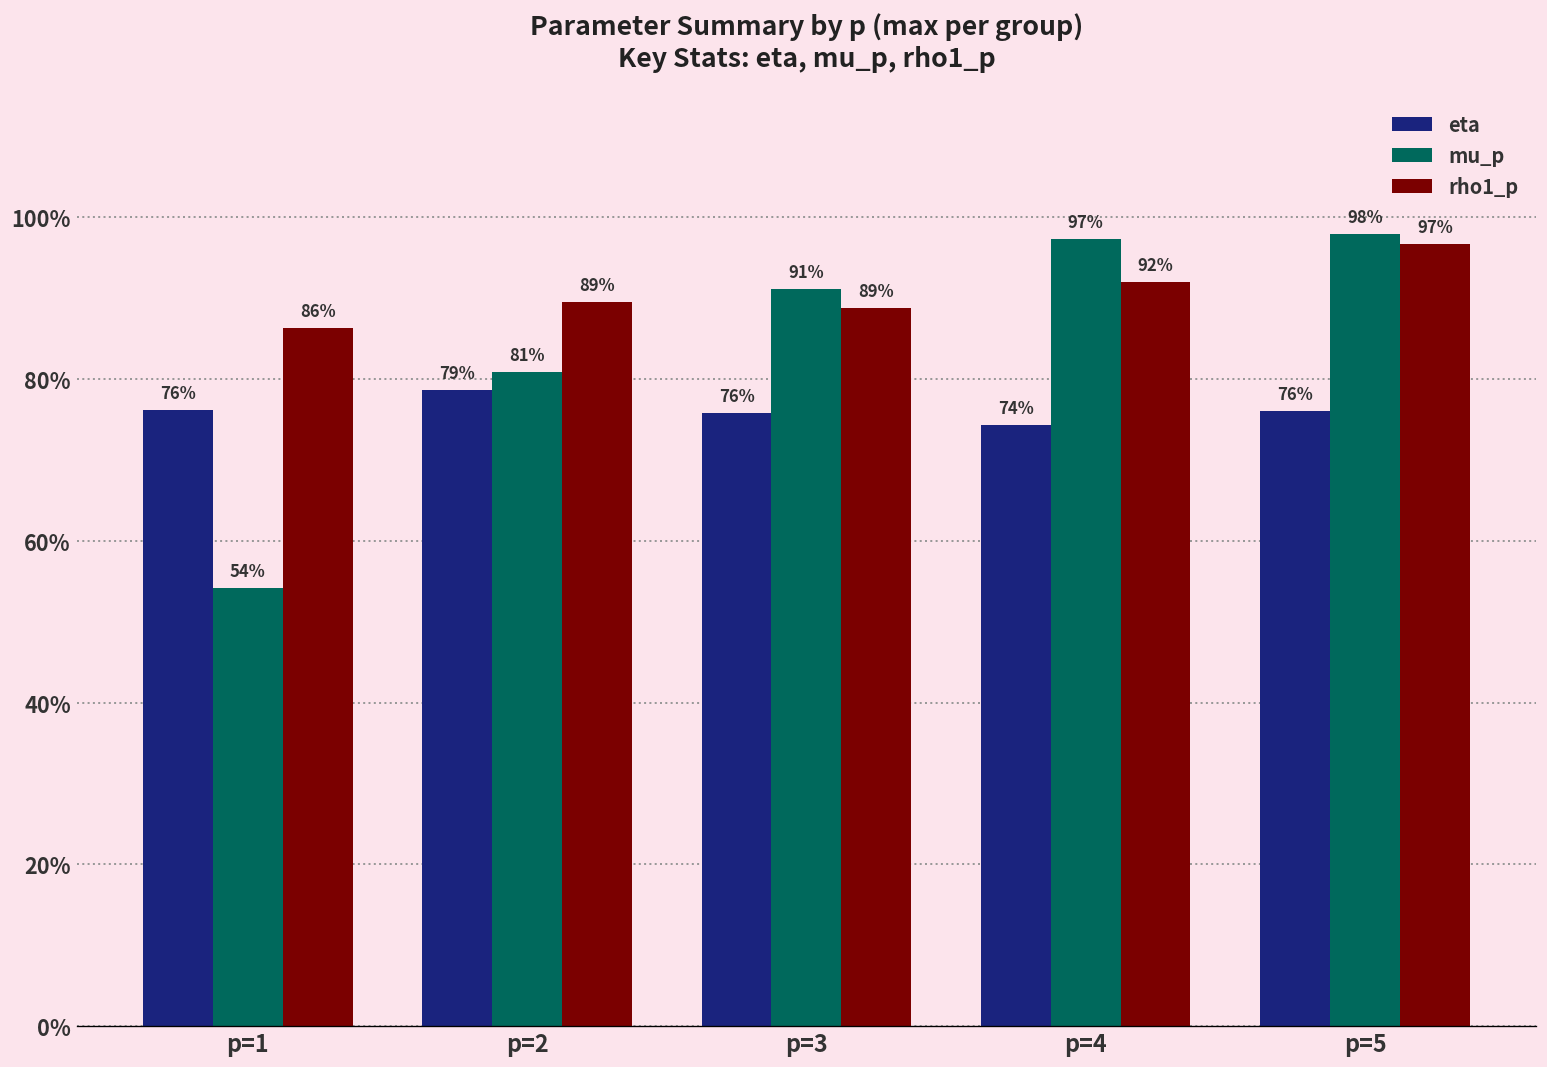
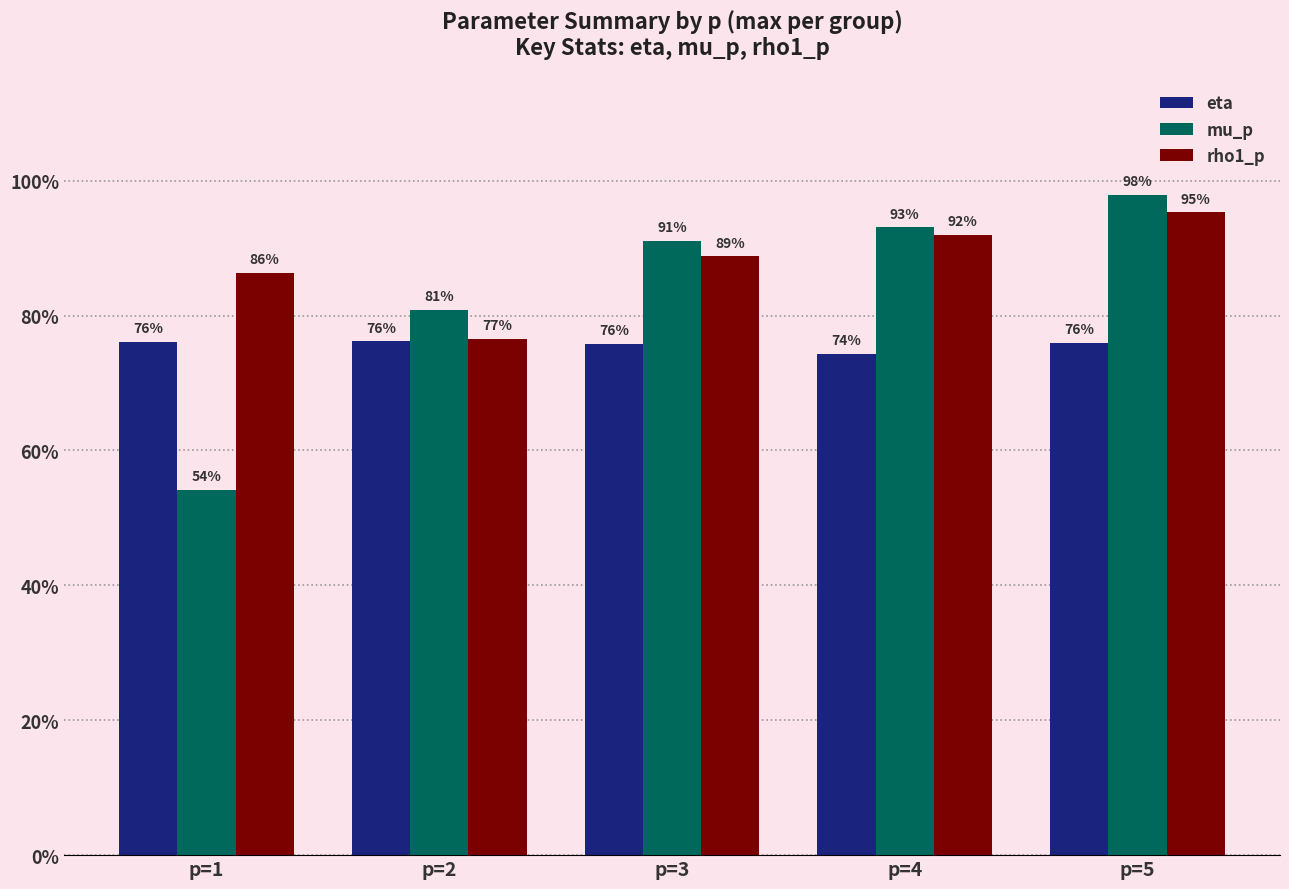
  {
    "eta": {
      "p=1": "76%",
-     "p=2": "79%",
+     "p=2": "76%",
      "p=3": "76%",
      "p=4": "74%",
      "p=5": "76%"
    },
    "mu_p": {
      "p=1": "54%",
      "p=2": "81%",
      "p=3": "91%",
-     "p=4": "97%",
+     "p=4": "93%",
      "p=5": "98%"
    },
    "rho1_p": {
      "p=1": "86%",
-     "p=2": "89%",
+     "p=2": "77%",
      "p=3": "89%",
      "p=4": "92%",
-     "p=5": "97%"
+     "p=5": "95%"
    }
  }
